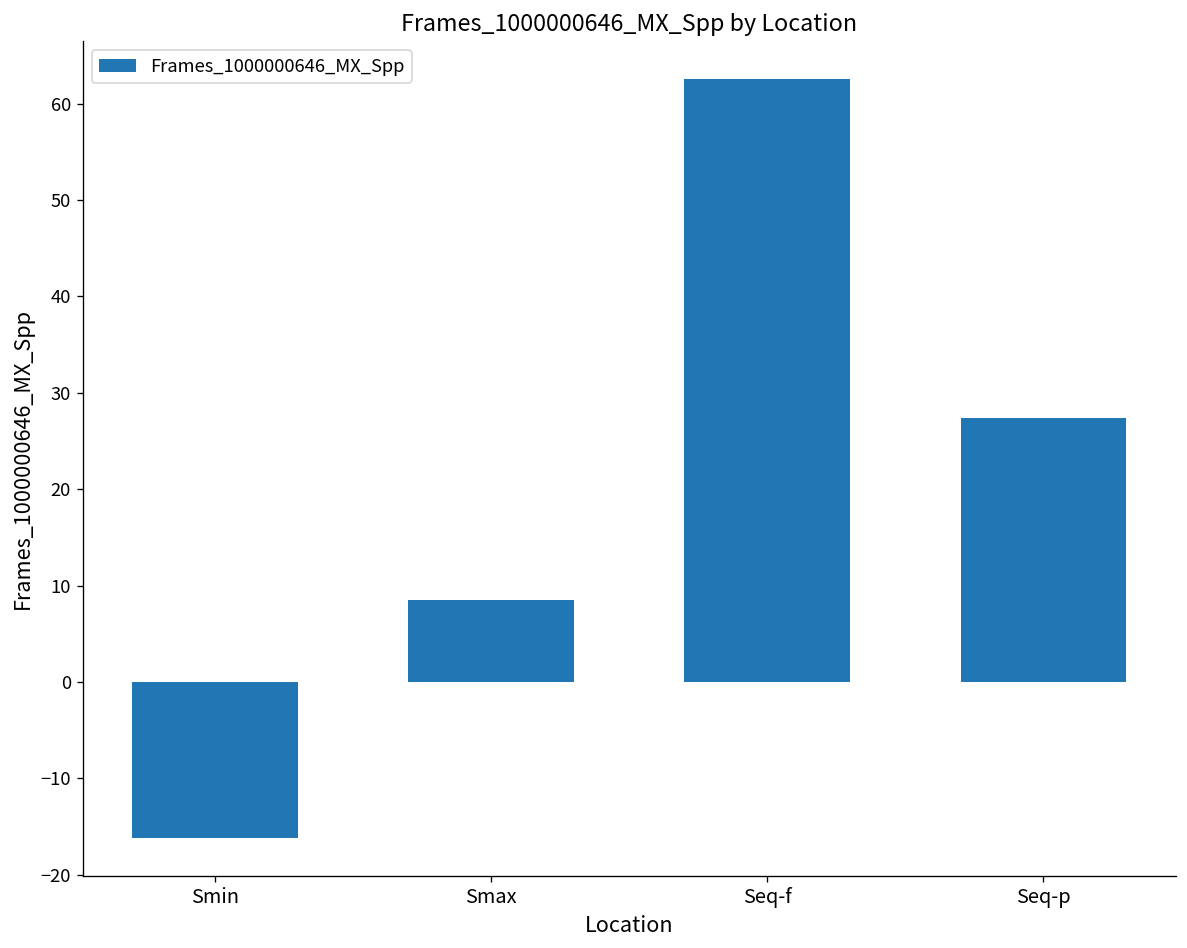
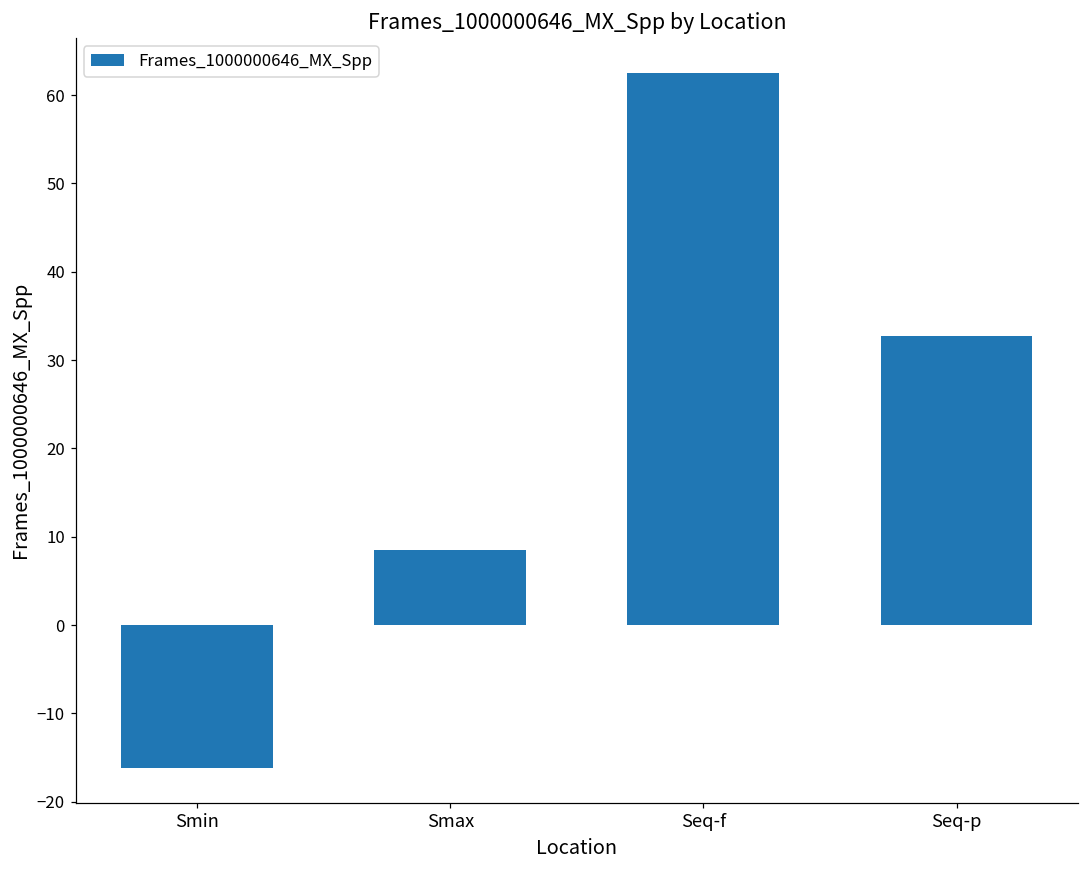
  {
    "Smin": -16,
    "Smax": 8,
    "Seq-f": 63,
-   "Seq-p": 27
+   "Seq-p": 33
  }
